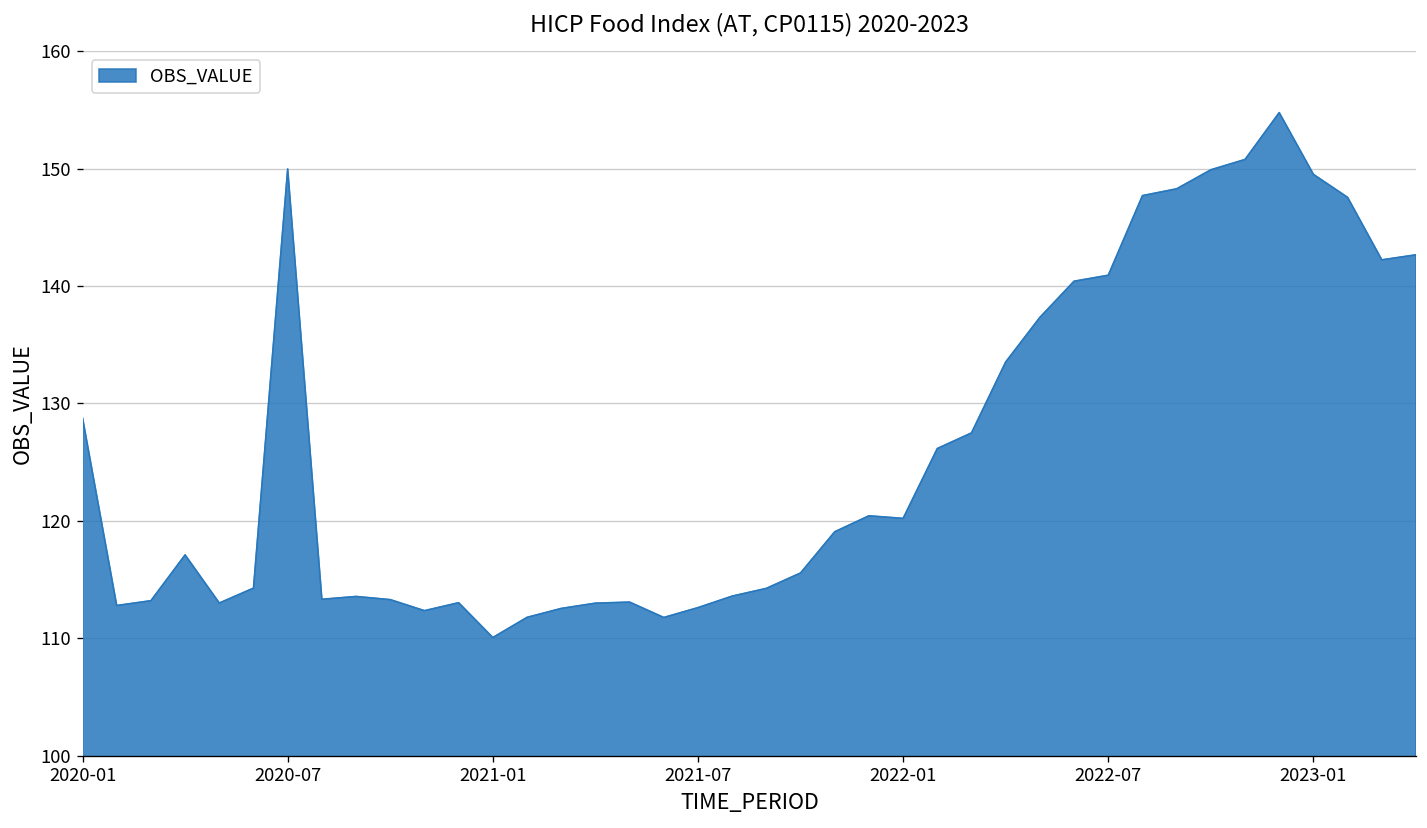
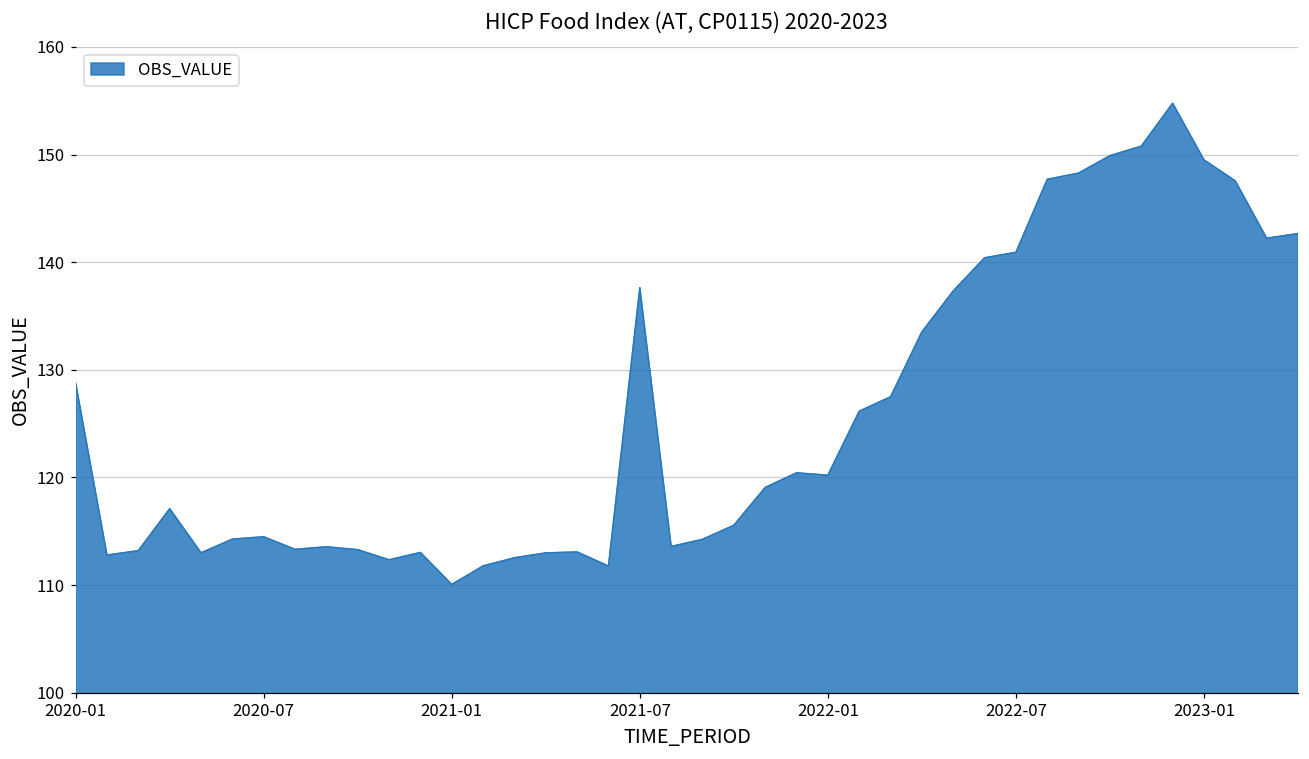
  {
    "2020-01": 129,
-   "2020-07": 150,
+   "2020-07": 114,
    "2021-01": 110,
-   "2021-07": 113,
+   "2021-07": 138,
    "2022-01": 120,
    "2022-07": 141,
    "2023-01": 150
  }
